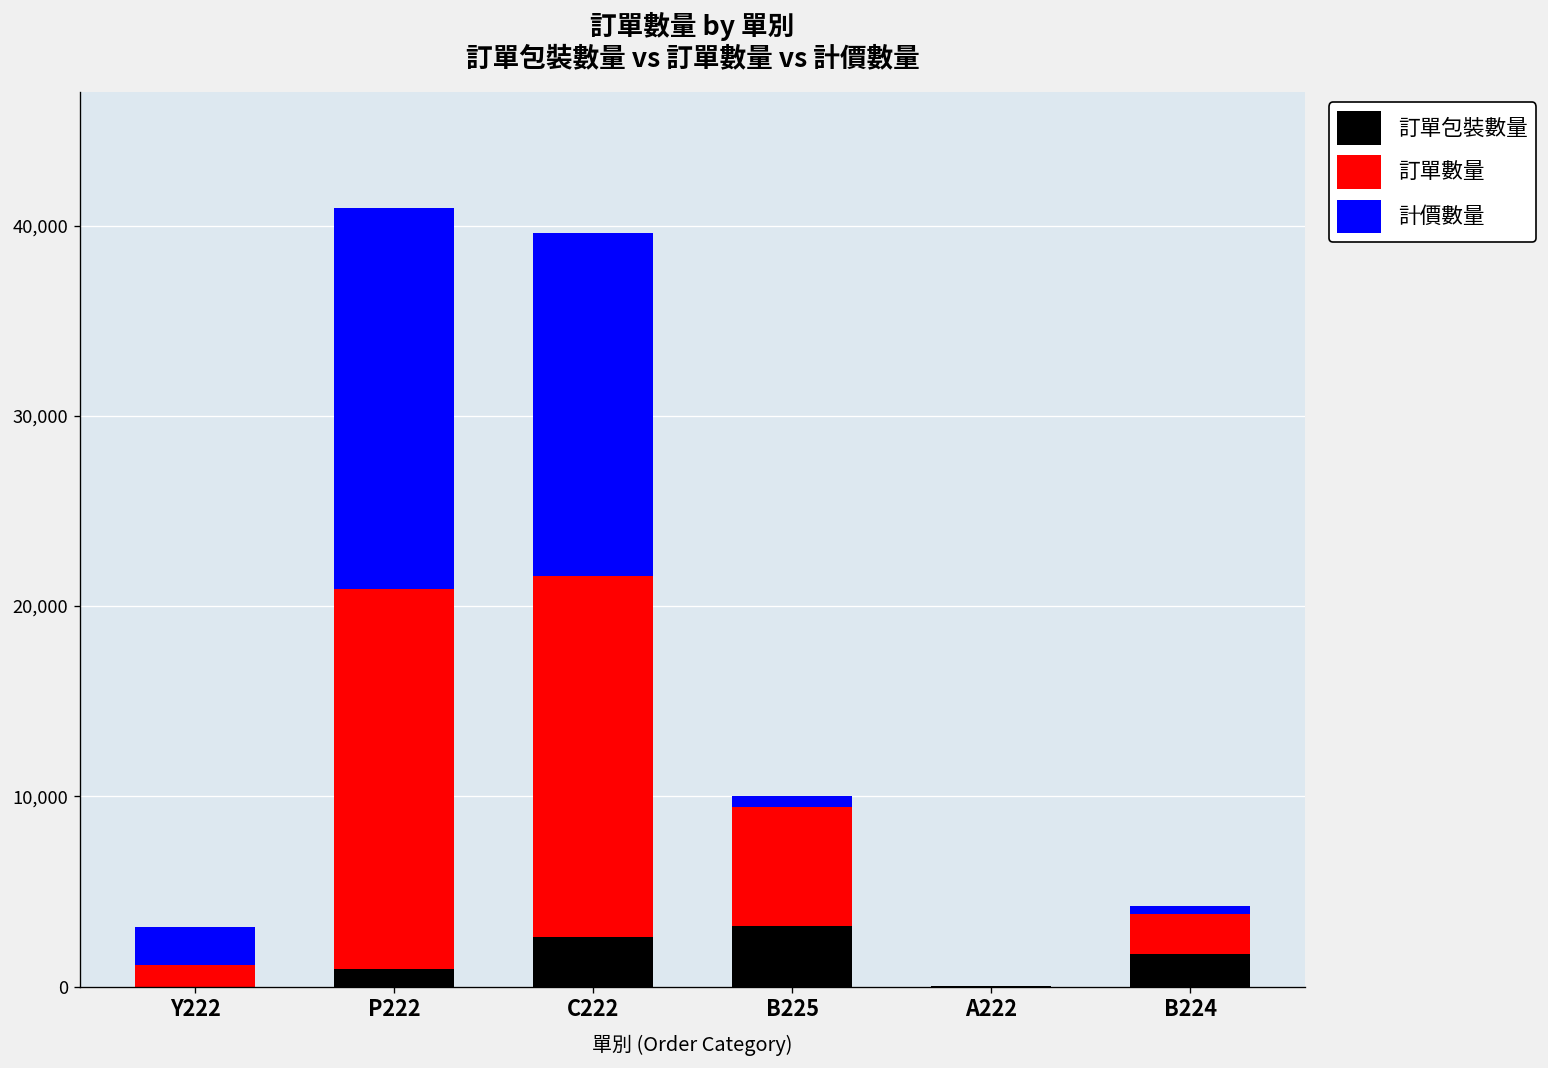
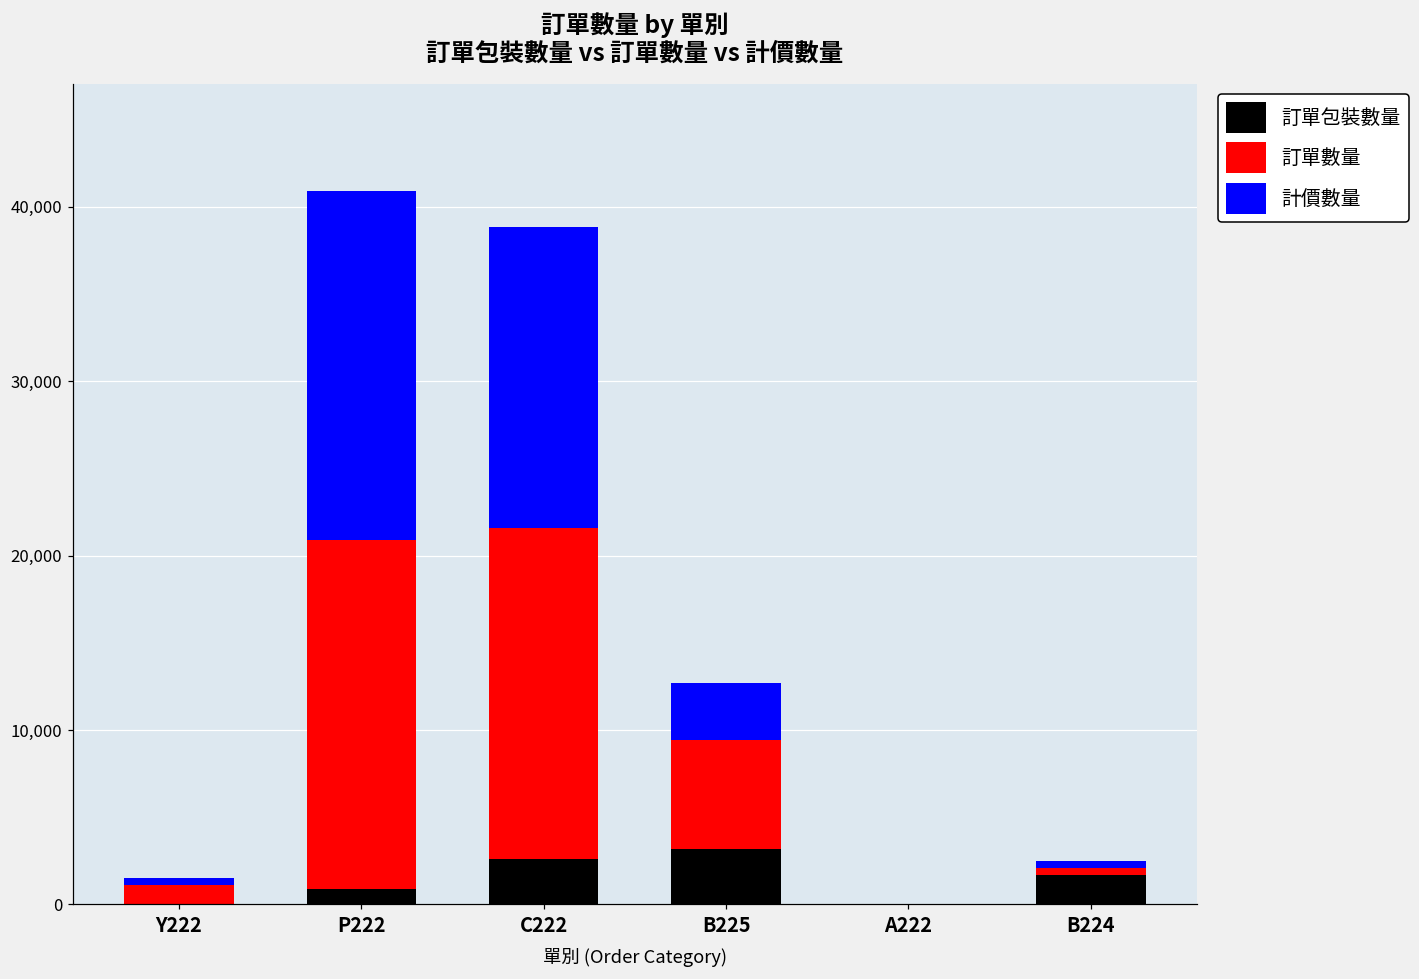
  {
    "訂單包裝數量": {
      "Y222": "0",
      "P222": "900",
      "C222": "2,600",
      "B225": "3,200",
      "B224": "1,700"
    },
    "訂單數量": {
      "Y222": "1,100",
      "P222": "20,000",
      "C222": "19,000",
      "B225": "6,200",
-     "B224": "2,100"
+     "B224": "400"
    },
    "計價數量": {
-     "Y222": "2,000",
+     "Y222": "400",
      "P222": "20,000",
-     "C222": "18,000",
-     "B225": "600",
+     "C222": "17,200",
+     "B225": "3,300",
      "B224": "400"
    }
  }
